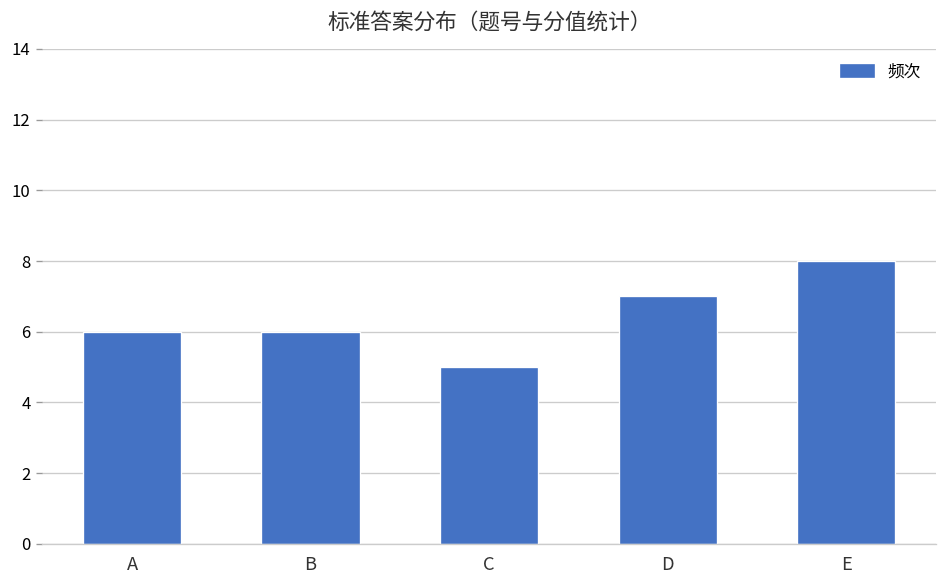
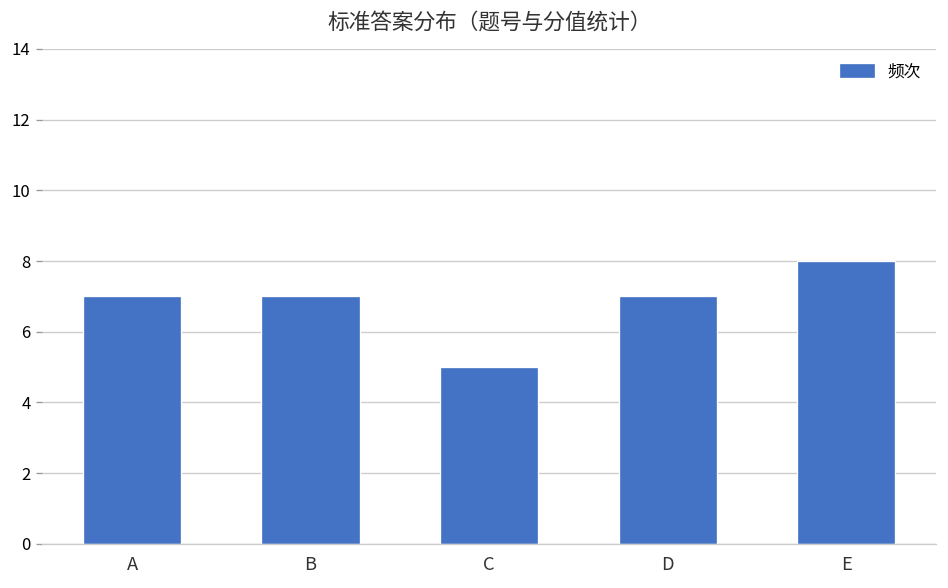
  {
-   "A": 6,
-   "B": 6,
+   "A": 7,
+   "B": 7,
    "C": 5,
    "D": 7,
    "E": 8
  }
